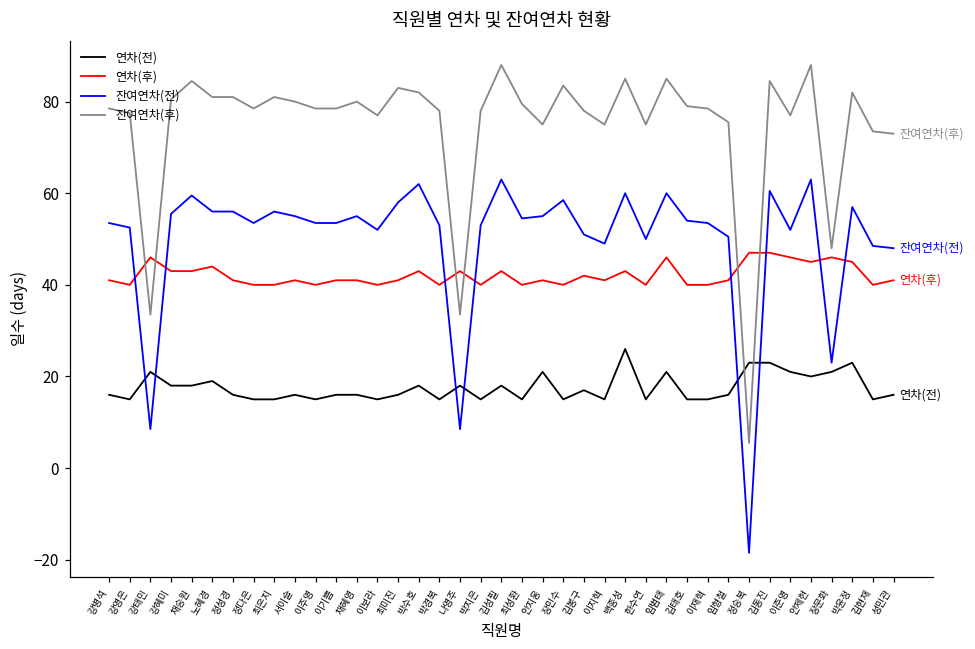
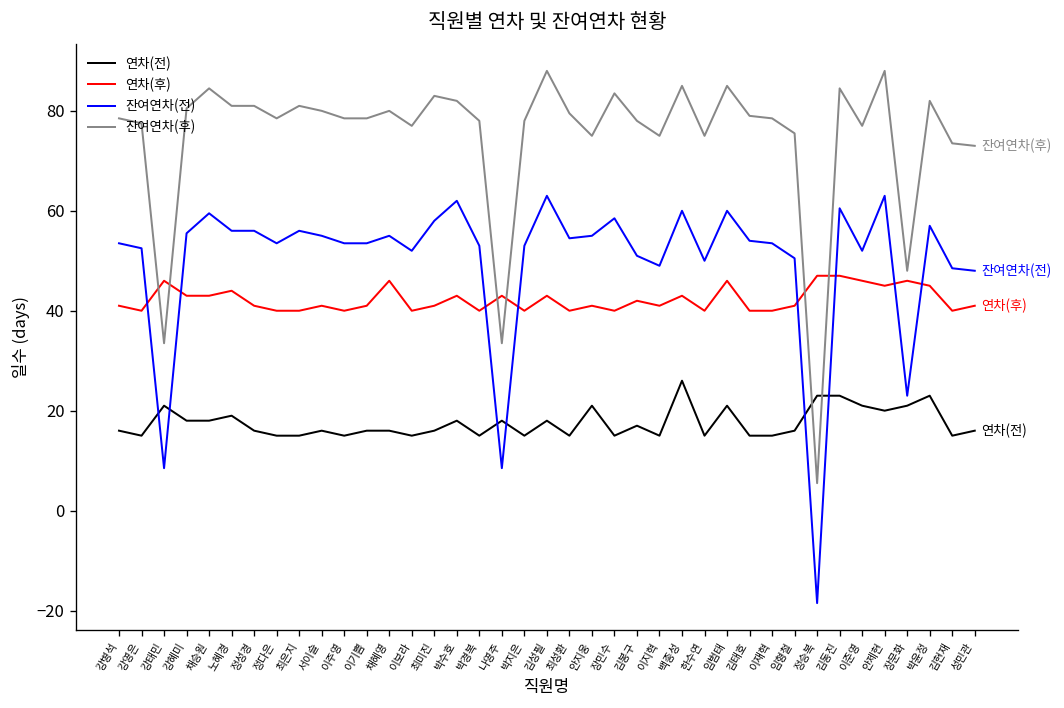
  {
    "연차(전)": {
      "강병석": 16,
      "강영은": 15,
      "강태민": 21,
      "강혜미": 18,
      "채승원": 18,
      "노혜경": 19,
      "정성경": 16,
      "정다은": 15,
      "최은지": 15,
      "서이슬": 16,
      "이주영": 15,
      "이기쁨": 16,
      "채혜영": 16,
      "이보라": 15,
      "최미진": 16,
      "박수호": 18,
      "박경복": 15,
      "나영주": 18,
      "박지은": 15,
      "김성필": 18,
      "최성환": 15,
      "안지웅": 21,
      "장민수": 15,
      "김봉구": 17,
      "이지혁": 15,
      "백종성": 26,
      "한수연": 15,
      "임범태": 21,
      "김태호": 15,
      "이재혁": 15,
      "임형철": 16,
      "정승복": 23,
      "김동진": 23,
      "이준영": 21,
      "안제현": 20,
      "장문화": 21,
      "박윤정": 23,
      "김현재": 15,
      "성민관": 16
    },
    "연차(후)": {
      "강병석": 41,
      "강영은": 40,
      "강태민": 46,
      "강혜미": 43,
      "채승원": 43,
      "노혜경": 44,
      "정성경": 41,
      "정다은": 40,
      "최은지": 40,
      "서이슬": 41,
      "이주영": 40,
      "이기쁨": 41,
-     "채혜영": 41,
+     "채혜영": 46,
      "이보라": 40,
      "최미진": 41,
      "박수호": 43,
      "박경복": 40,
      "나영주": 43,
      "박지은": 40,
      "김성필": 43,
      "최성환": 40,
      "안지웅": 41,
      "장민수": 40,
      "김봉구": 42,
      "이지혁": 41,
      "백종성": 43,
      "한수연": 40,
      "임범태": 46,
      "김태호": 40,
      "이재혁": 40,
      "임형철": 41,
      "정승복": 47,
      "김동진": 47,
      "이준영": 46,
      "안제현": 45,
      "장문화": 46,
      "박윤정": 45,
      "김현재": 40,
      "성민관": 41
    },
    "잔여연차(전)": {
      "강병석": 54,
      "강영은": 53,
      "강태민": 9,
      "강혜미": 56,
      "채승원": 60,
      "노혜경": 56,
      "정성경": 56,
      "정다은": 54,
      "최은지": 56,
      "서이슬": 55,
      "이주영": 54,
      "이기쁨": 54,
      "채혜영": 55,
      "이보라": 52,
      "최미진": 58,
      "박수호": 62,
      "박경복": 53,
      "나영주": 9,
      "박지은": 53,
      "김성필": 63,
      "최성환": 55,
      "안지웅": 55,
      "장민수": 59,
      "김봉구": 51,
      "이지혁": 49,
      "백종성": 60,
      "한수연": 50,
      "임범태": 60,
      "김태호": 54,
      "이재혁": 54,
      "임형철": 51,
      "정승복": -19,
      "김동진": 61,
      "이준영": 52,
      "안제현": 63,
      "장문화": 23,
      "박윤정": 57,
      "김현재": 49,
      "성민관": 48
    },
    "잔여연차(후)": {
      "강병석": 79,
      "강영은": 78,
      "강태민": 34,
      "강혜미": 81,
      "채승원": 85,
      "노혜경": 81,
      "정성경": 81,
      "정다은": 79,
      "최은지": 81,
      "서이슬": 80,
      "이주영": 79,
      "이기쁨": 79,
      "채혜영": 80,
      "이보라": 77,
      "최미진": 83,
      "박수호": 82,
      "박경복": 78,
      "나영주": 34,
      "박지은": 78,
      "김성필": 88,
      "최성환": 80,
      "안지웅": 75,
      "장민수": 84,
      "김봉구": 78,
      "이지혁": 75,
      "백종성": 85,
      "한수연": 75,
      "임범태": 85,
      "김태호": 79,
      "이재혁": 79,
      "임형철": 76,
      "정승복": 6,
      "김동진": 85,
      "이준영": 77,
      "안제현": 88,
      "장문화": 48,
      "박윤정": 82,
      "김현재": 74,
      "성민관": 73
    }
  }
